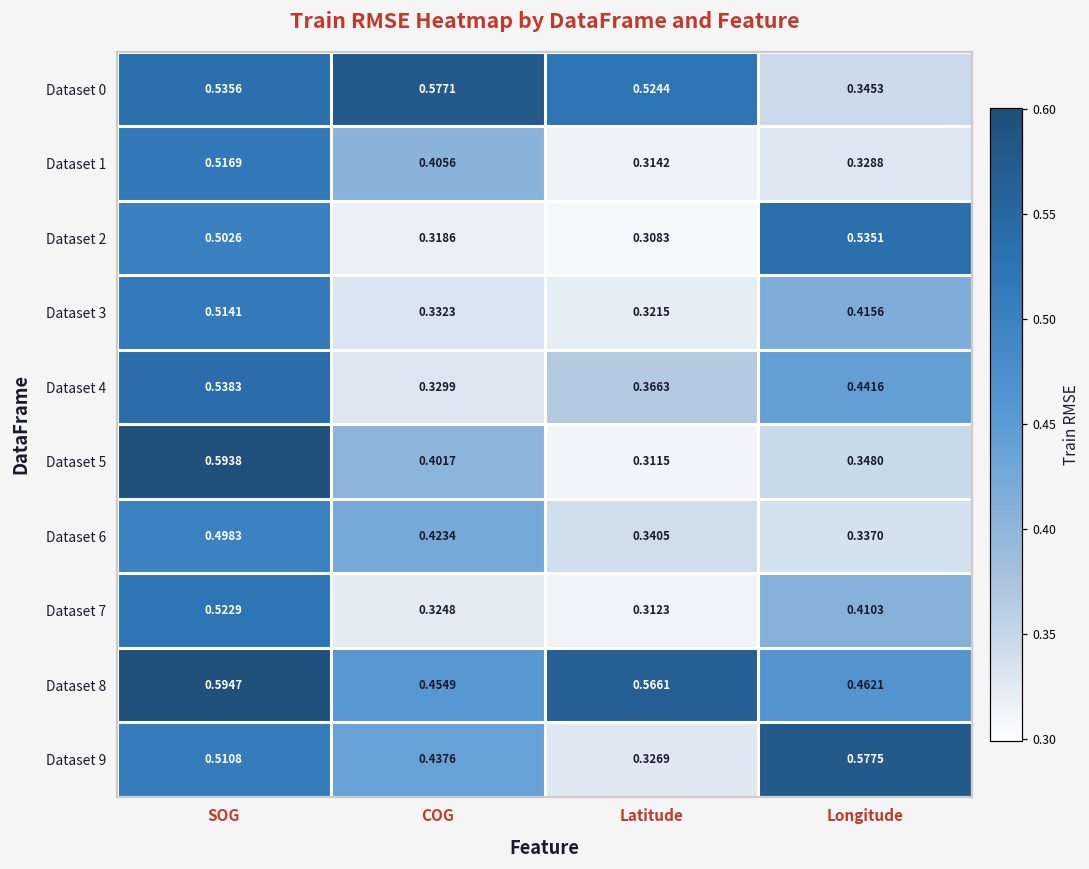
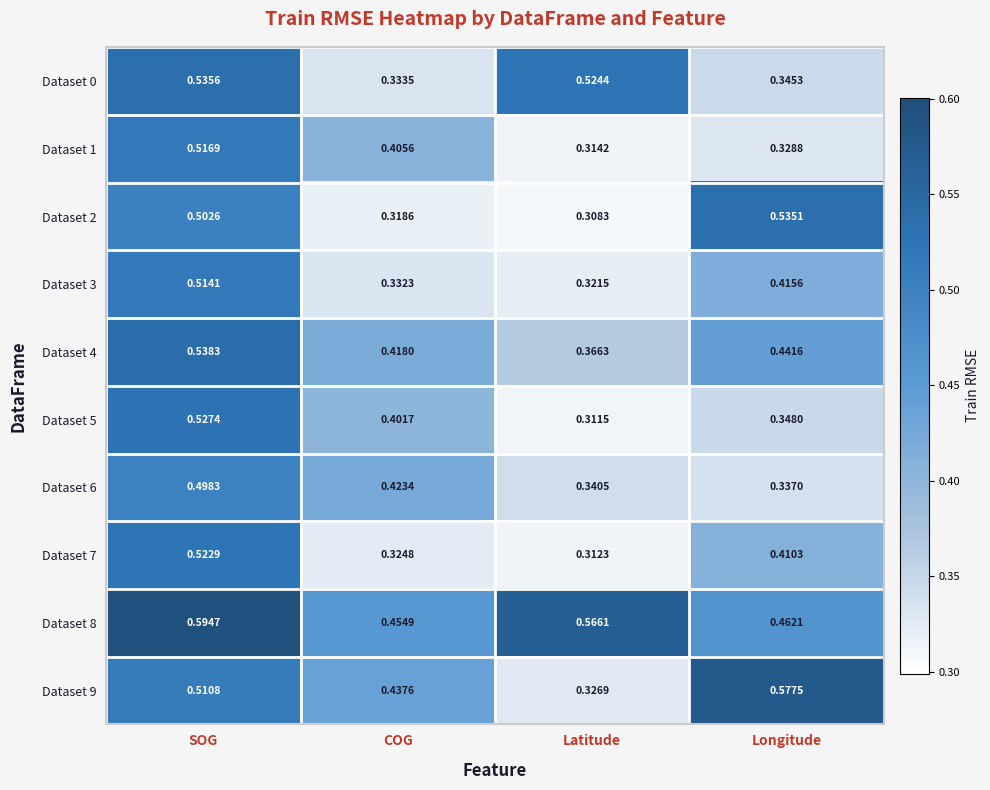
  {
    "Dataset 0": {
      "SOG": 0.5356,
-     "COG": 0.5771,
+     "COG": 0.3335,
      "Latitude": 0.5244,
      "Longitude": 0.3453
    },
    "Dataset 1": {
      "SOG": 0.5169,
      "COG": 0.4056,
      "Latitude": 0.3142,
      "Longitude": 0.3288
    },
    "Dataset 2": {
      "SOG": 0.5026,
      "COG": 0.3186,
      "Latitude": 0.3083,
      "Longitude": 0.5351
    },
    "Dataset 3": {
      "SOG": 0.5141,
      "COG": 0.3323,
      "Latitude": 0.3215,
      "Longitude": 0.4156
    },
    "Dataset 4": {
      "SOG": 0.5383,
-     "COG": 0.3299,
+     "COG": 0.4180,
      "Latitude": 0.3663,
      "Longitude": 0.4416
    },
    "Dataset 5": {
-     "SOG": 0.5938,
+     "SOG": 0.5274,
      "COG": 0.4017,
      "Latitude": 0.3115,
      "Longitude": 0.3480
    },
    "Dataset 6": {
      "SOG": 0.4983,
      "COG": 0.4234,
      "Latitude": 0.3405,
      "Longitude": 0.3370
    },
    "Dataset 7": {
      "SOG": 0.5229,
      "COG": 0.3248,
      "Latitude": 0.3123,
      "Longitude": 0.4103
    },
    "Dataset 8": {
      "SOG": 0.5947,
      "COG": 0.4549,
      "Latitude": 0.5661,
      "Longitude": 0.4621
    },
    "Dataset 9": {
      "SOG": 0.5108,
      "COG": 0.4376,
      "Latitude": 0.3269,
      "Longitude": 0.5775
    }
  }
